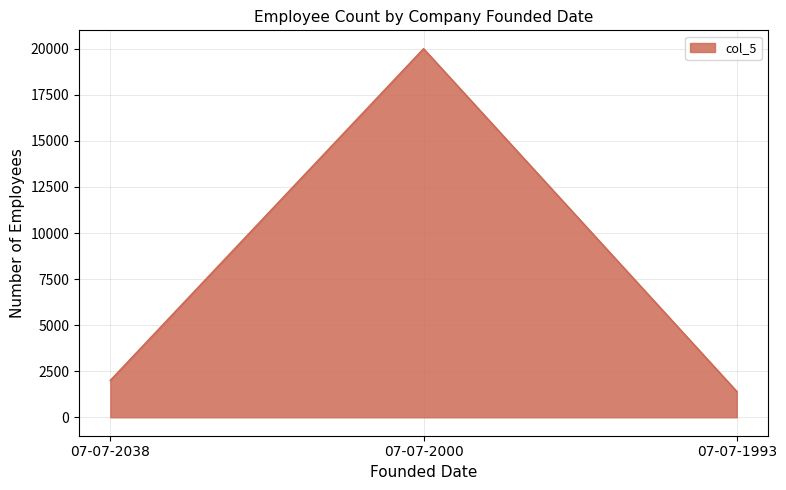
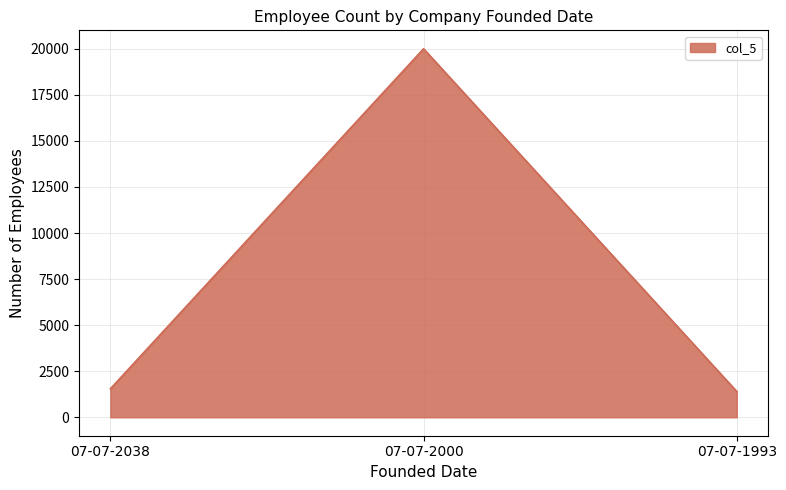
  {
-   "07-07-2038": 2000,
+   "07-07-2038": 1500,
    "07-07-2000": 20000,
    "07-07-1993": 1400
  }
